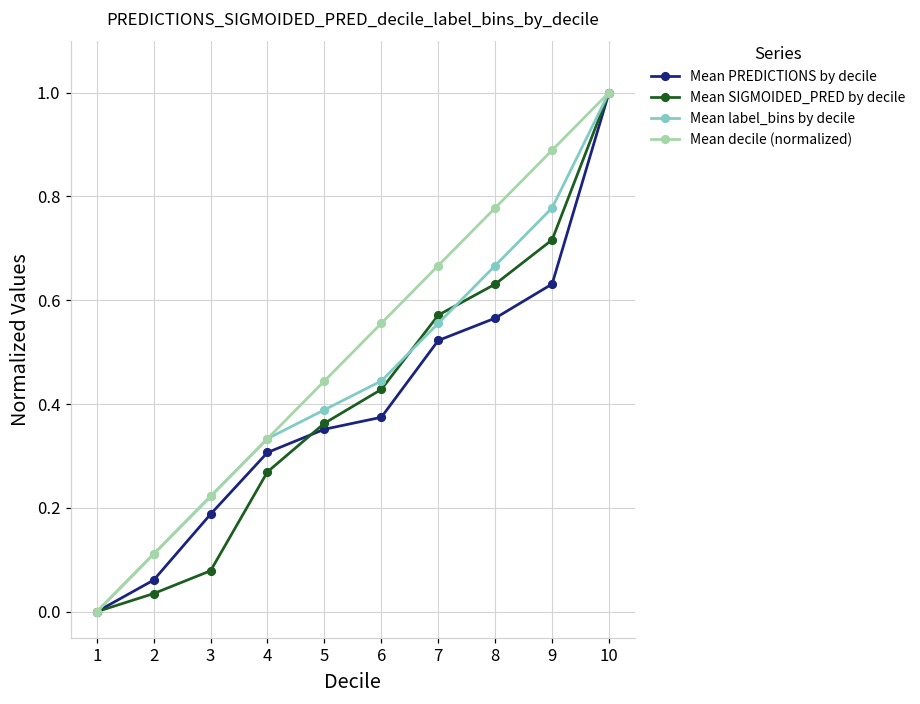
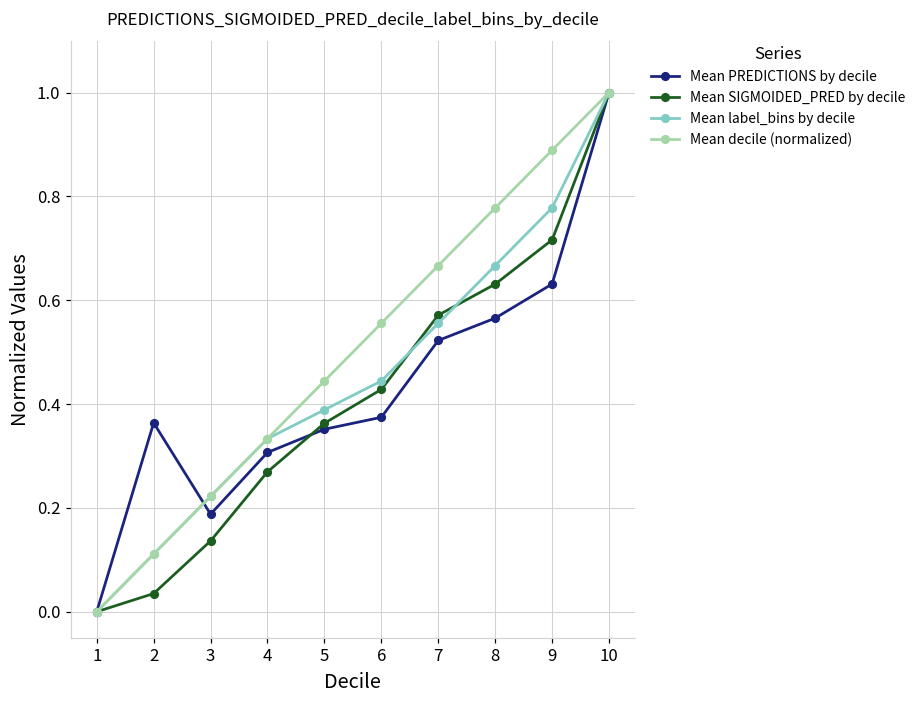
  {
    "Mean PREDICTIONS by decile": {
-     "2": 0.06,
+     "2": 0.36,
      "3": 0.19,
      "4": 0.31,
      "5": 0.35,
      "6": 0.37,
      "7": 0.52,
      "8": 0.57,
      "9": 0.63
    },
    "Mean SIGMOIDED_PRED by decile": {
      "2": 0.03,
-     "3": 0.08,
+     "3": 0.14,
      "4": 0.27,
      "5": 0.36,
      "6": 0.43,
      "7": 0.57,
      "8": 0.63,
      "9": 0.72
    }
  }
